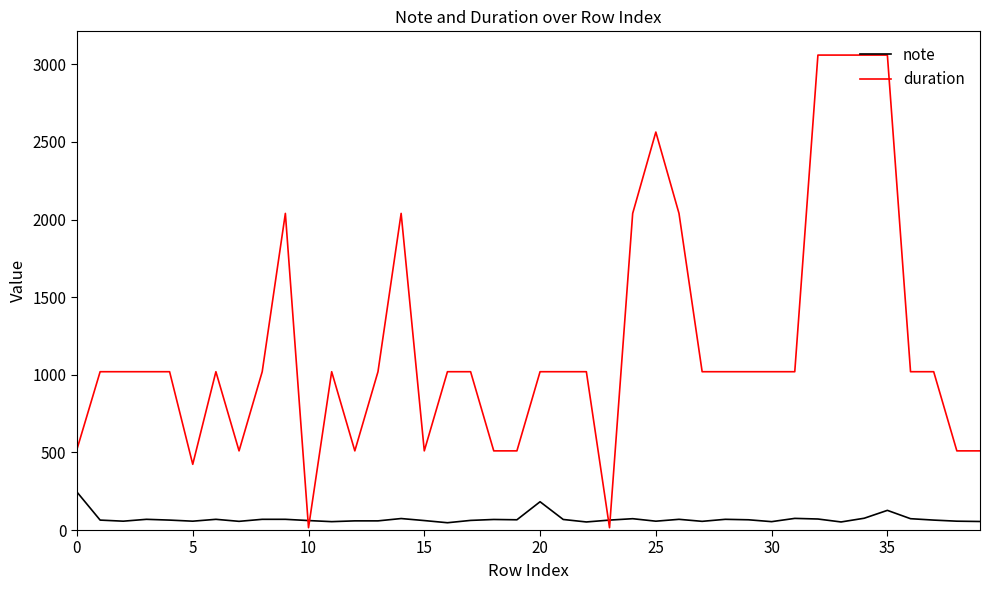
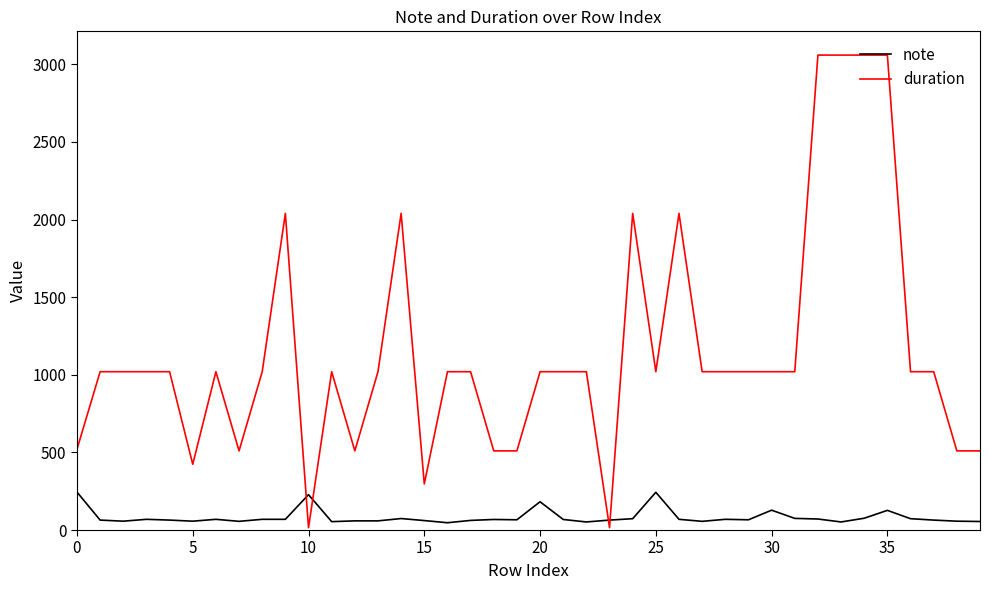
  {
    "note": {
      "0": 240,
      "5": 60,
-     "10": 60,
+     "10": 230,
      "15": 60,
      "20": 180,
-     "25": 60,
-     "30": 50,
+     "25": 240,
+     "30": 130,
      "35": 130
    },
    "duration": {
      "0": 520,
      "5": 420,
      "10": 20,
-     "15": 510,
+     "15": 300,
      "20": 1020,
-     "25": 2560,
+     "25": 1020,
      "30": 1020,
      "35": 3060
    }
  }
